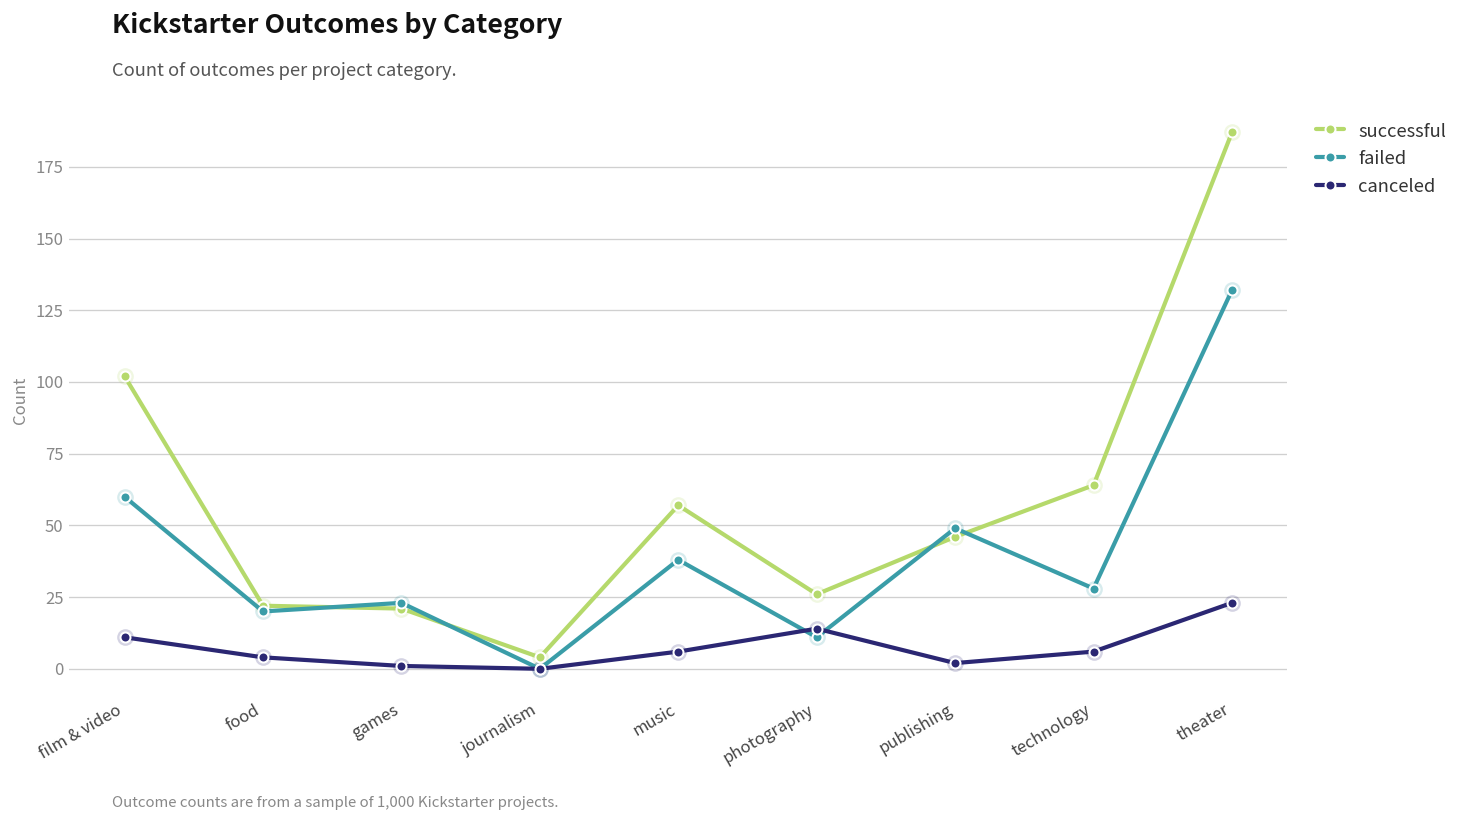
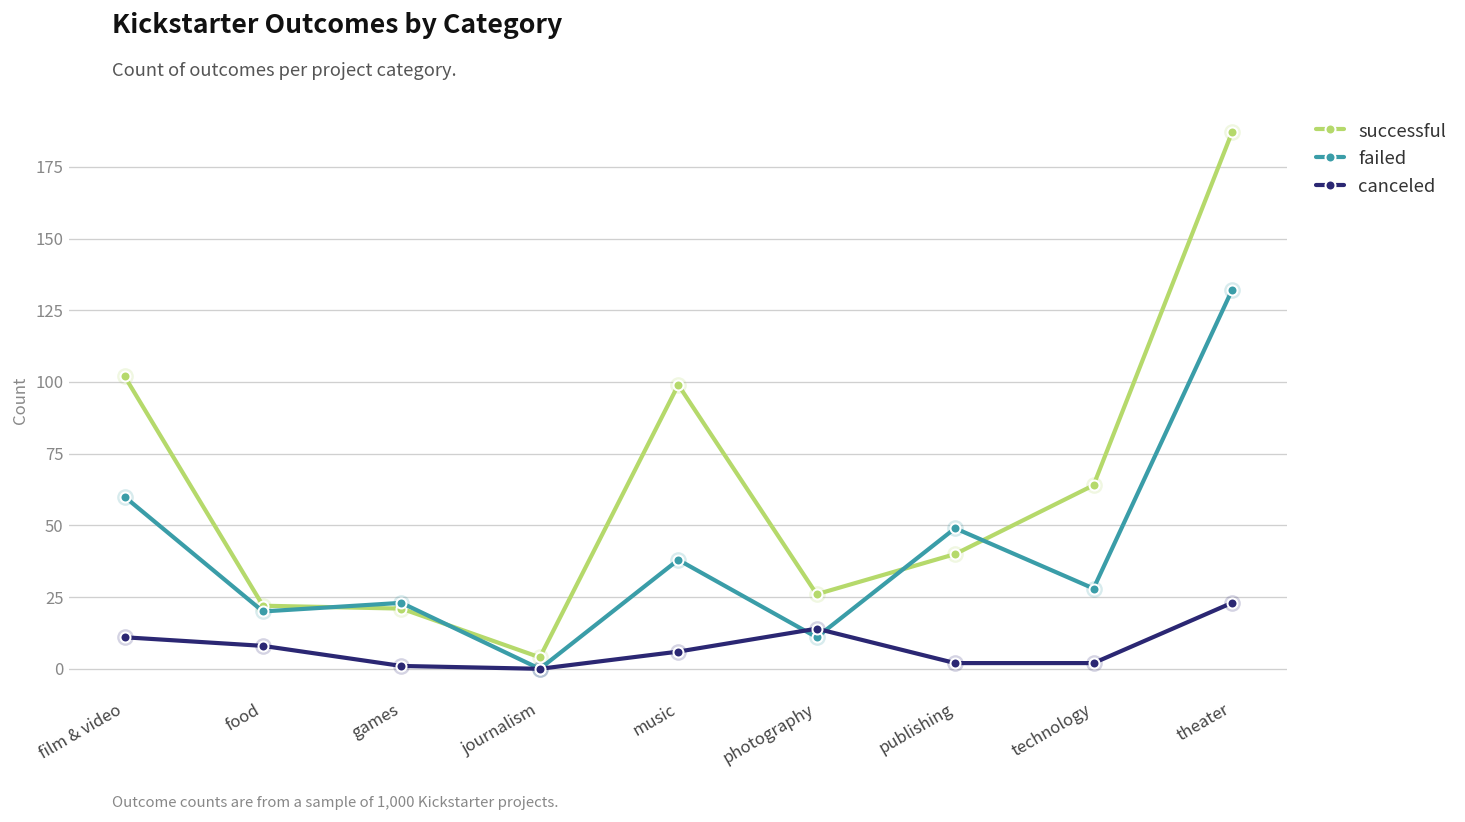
  {
    "successful": {
      "film & video": 102,
      "food": 22,
      "games": 21,
      "journalism": 4,
-     "music": 57,
+     "music": 99,
      "photography": 26,
-     "publishing": 46,
+     "publishing": 40,
      "technology": 64,
      "theater": 187
    },
    "failed": {
      "film & video": 60,
      "food": 20,
      "games": 23,
      "music": 38,
      "photography": 11,
      "publishing": 49,
      "technology": 28,
      "theater": 132
    },
    "canceled": {
      "film & video": 11,
-     "food": 4,
+     "food": 8,
      "games": 1,
      "music": 6,
      "photography": 14,
      "publishing": 2,
-     "technology": 6,
+     "technology": 2,
      "theater": 23
    }
  }
